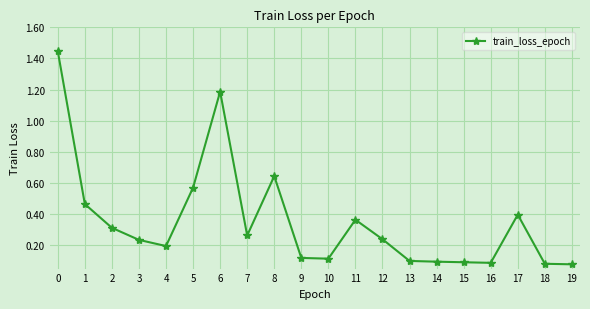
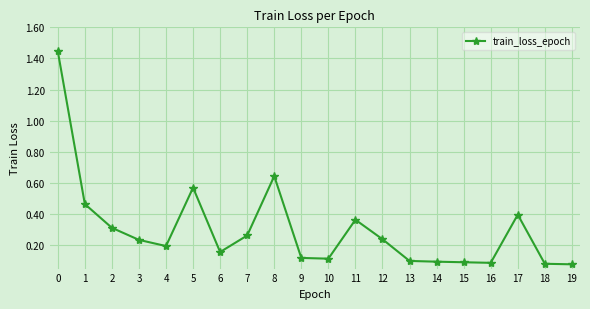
  {
    "0": 1.45,
    "1": 0.46,
    "2": 0.31,
    "3": 0.23,
    "4": 0.19,
    "5": 0.57,
-   "6": 1.19,
+   "6": 0.16,
    "7": 0.26,
    "8": 0.64,
    "9": 0.12,
    "10": 0.11,
    "11": 0.36,
    "12": 0.24,
    "13": 0.10,
    "14": 0.09,
    "15": 0.09,
    "16": 0.09,
    "17": 0.40,
    "18": 0.08,
    "19": 0.08
  }
